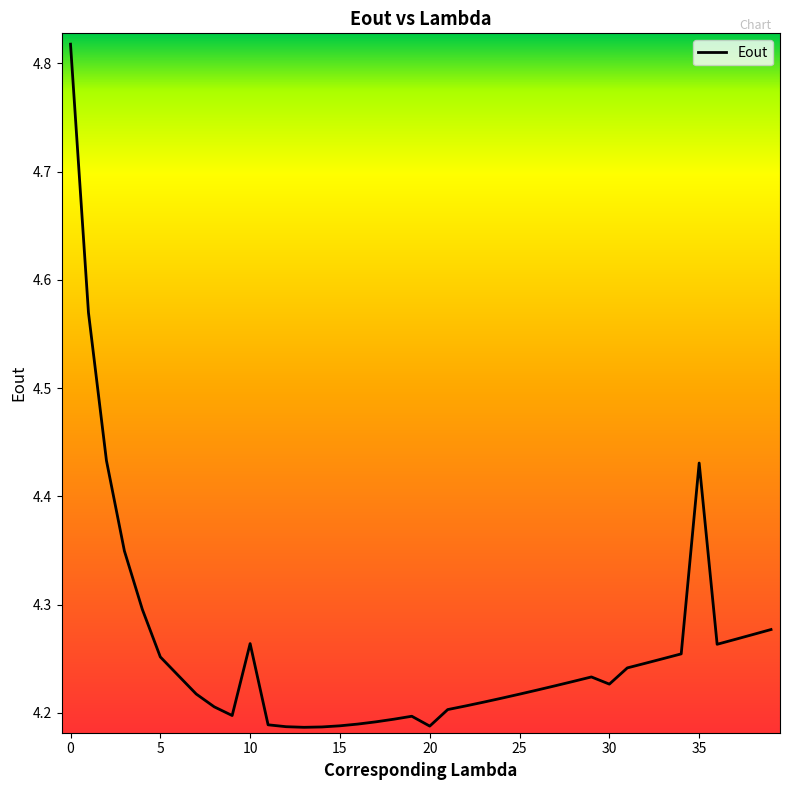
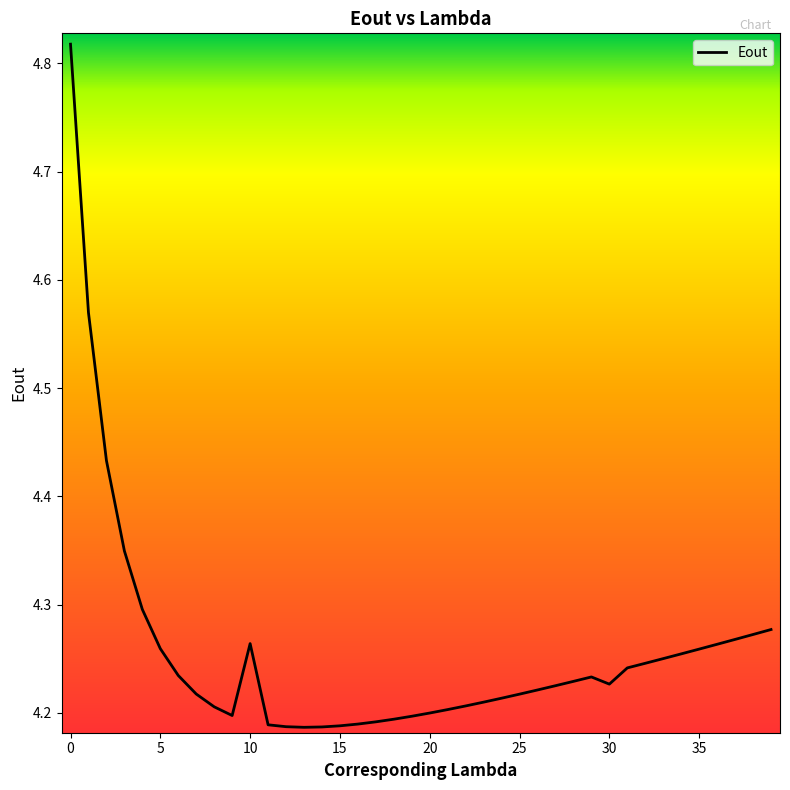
  {
    "0": 4.818,
-   "5": 4.252,
+   "5": 4.259,
    "10": 4.264,
    "15": 4.188,
-   "20": 4.188,
+   "20": 4.200,
    "25": 4.217,
    "30": 4.226,
-   "35": 4.431
+   "35": 4.259
  }
